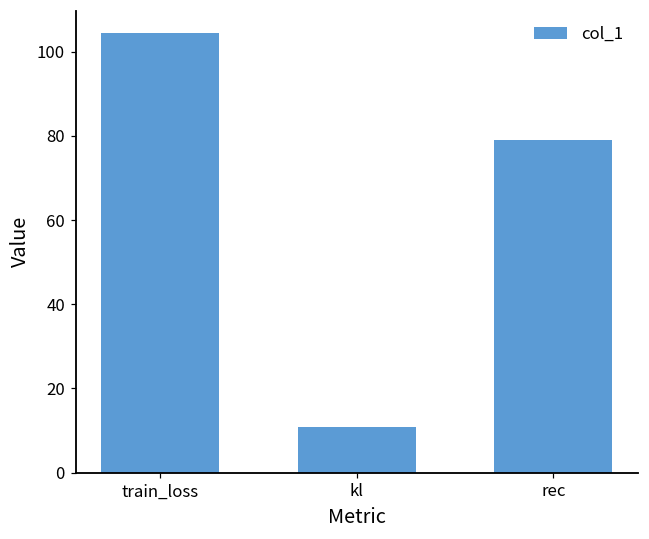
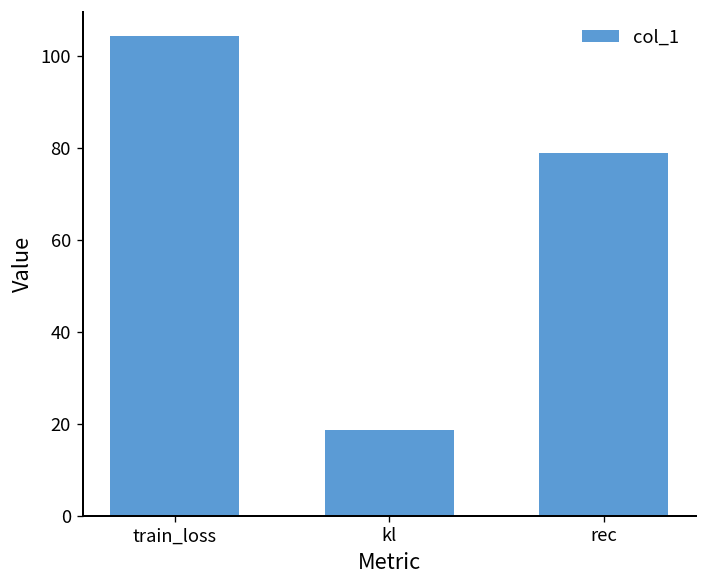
  {
    "train_loss": 104,
-   "kl": 11,
+   "kl": 19,
    "rec": 79
  }
